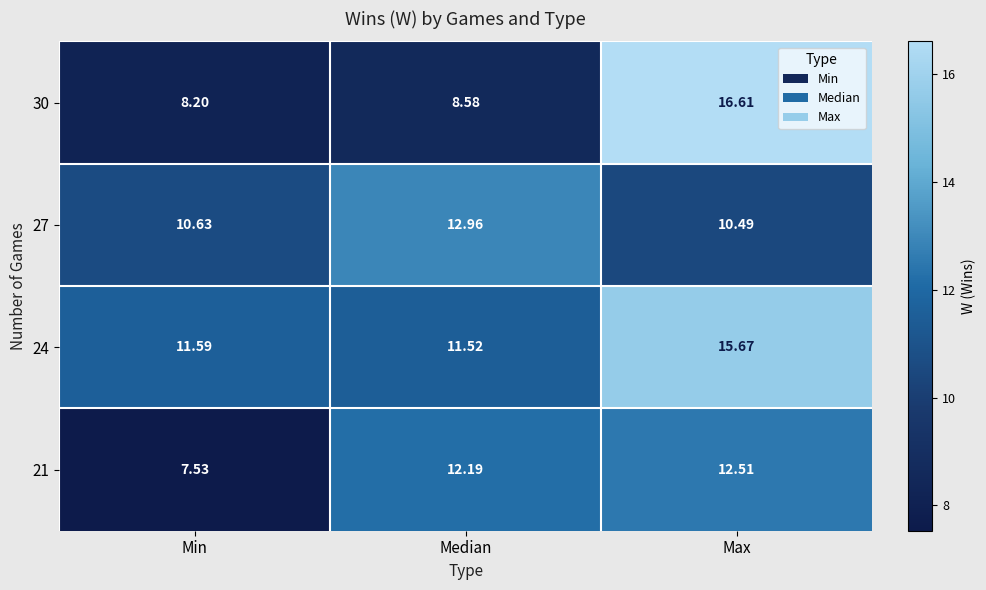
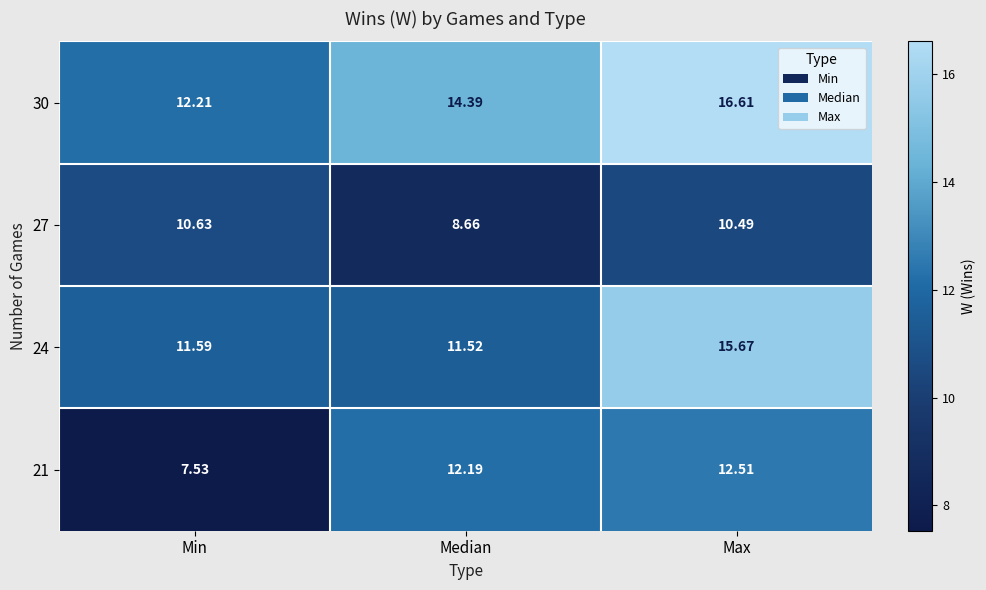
  {
    "30": {
-     "Min": 8.20,
-     "Median": 8.58,
+     "Min": 12.21,
+     "Median": 14.39,
      "Max": 16.61
    },
    "27": {
      "Min": 10.63,
-     "Median": 12.96,
+     "Median": 8.66,
      "Max": 10.49
    },
    "24": {
      "Min": 11.59,
      "Median": 11.52,
      "Max": 15.67
    },
    "21": {
      "Min": 7.53,
      "Median": 12.19,
      "Max": 12.51
    }
  }
